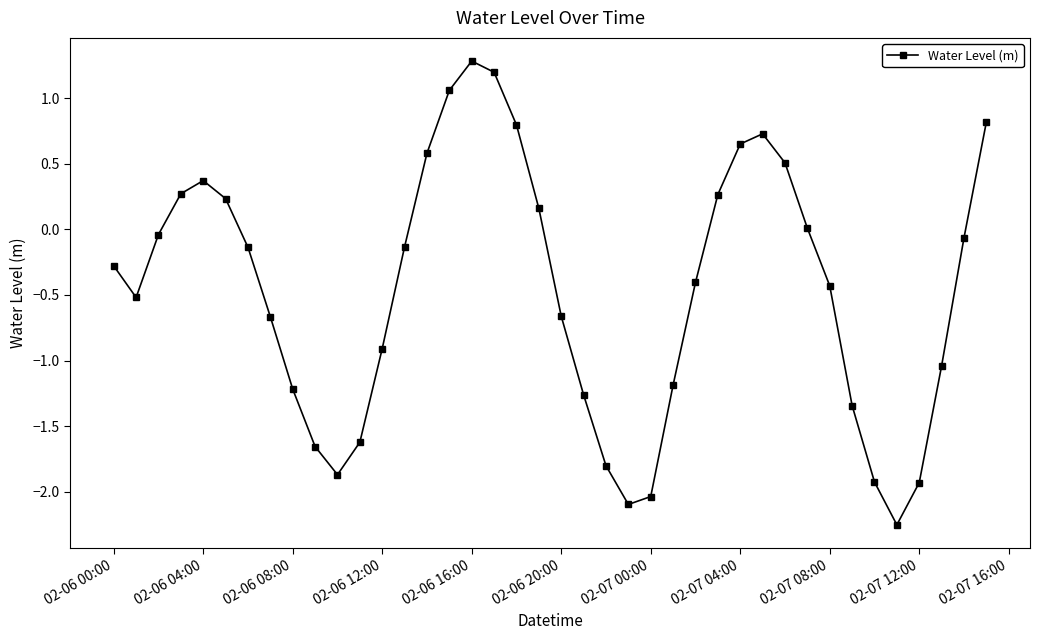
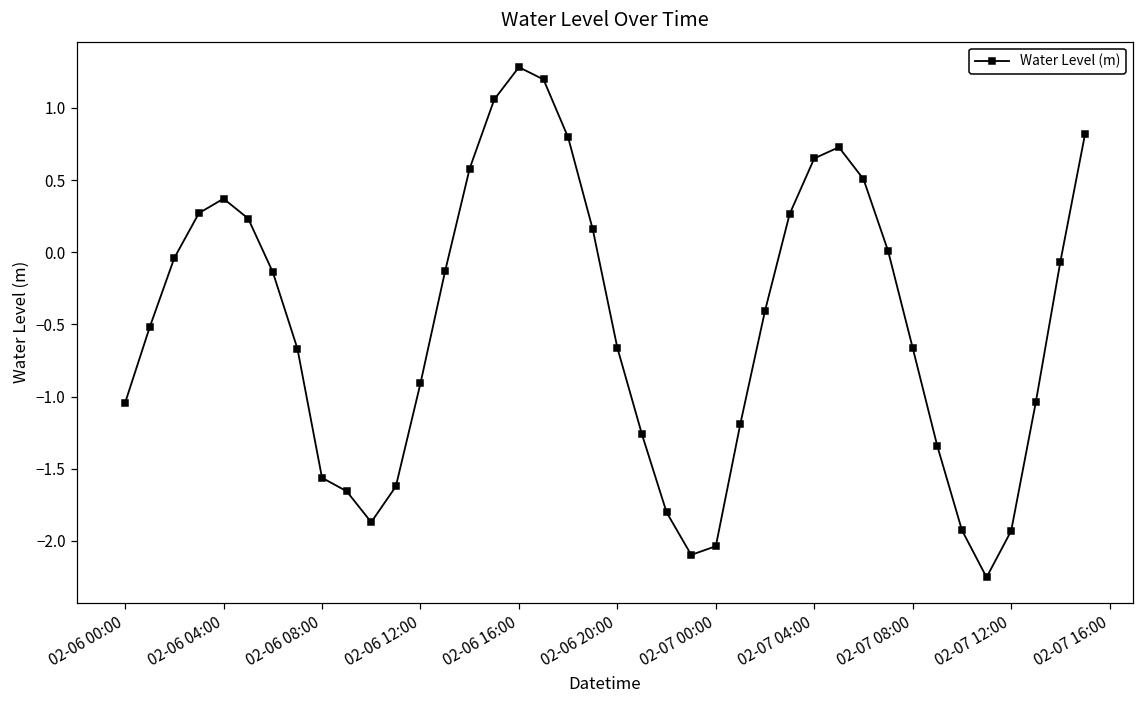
  {
-   "02-06 00:00": -0.28,
+   "02-06 00:00": -1.04,
    "02-06 04:00": 0.37,
-   "02-06 08:00": -1.22,
+   "02-06 08:00": -1.56,
    "02-06 12:00": -0.91,
    "02-06 16:00": 1.28,
    "02-06 20:00": -0.66,
    "02-07 00:00": -2.04,
    "02-07 04:00": 0.65,
-   "02-07 08:00": -0.43,
+   "02-07 08:00": -0.66,
    "02-07 12:00": -1.93
  }
